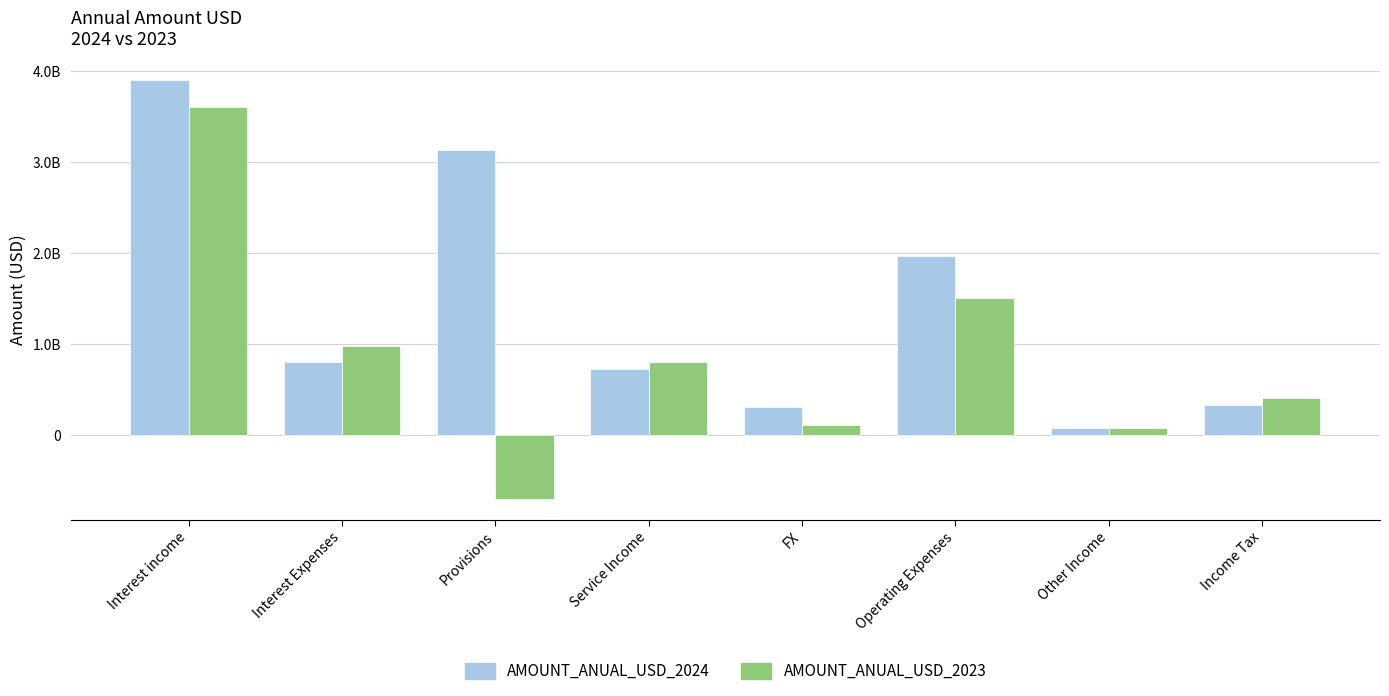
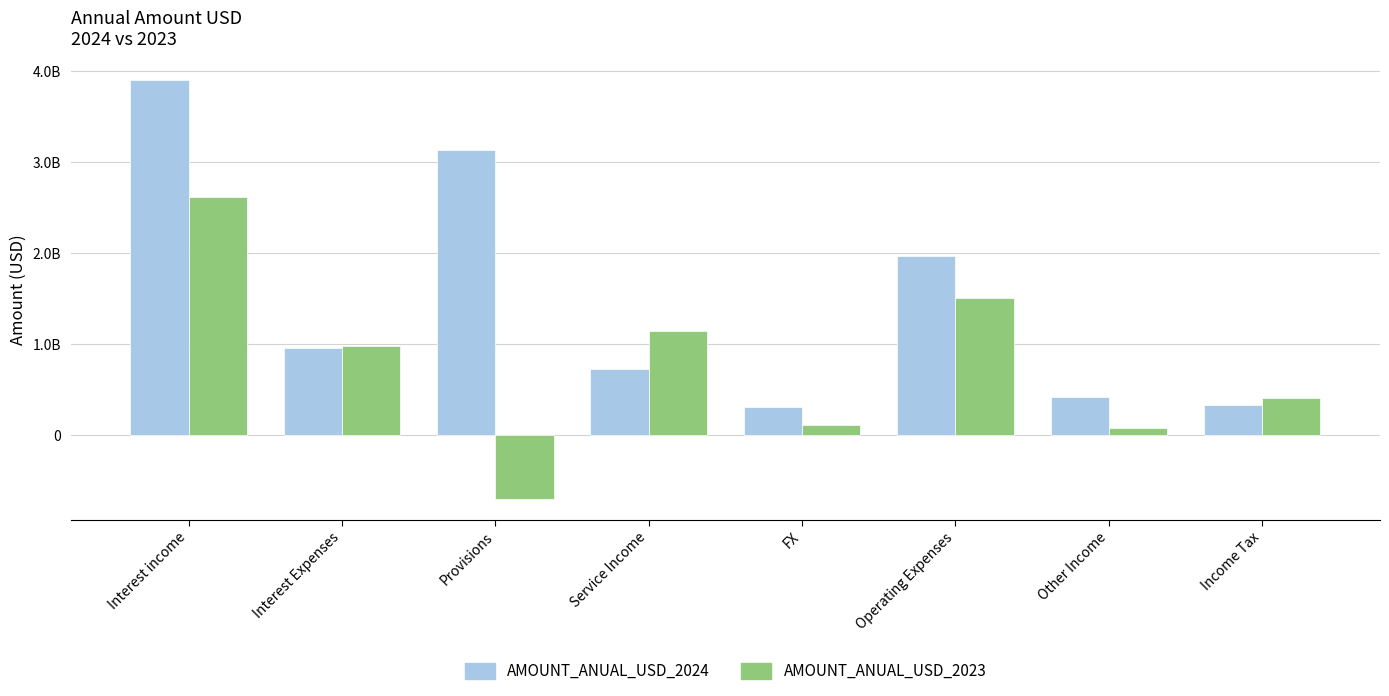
  {
    "AMOUNT_ANUAL_USD_2024": {
      "Interest income": 3900000000,
-     "Interest Expenses": 800000000,
+     "Interest Expenses": 1000000000,
      "Provisions": 3100000000,
      "Service Income": 700000000,
      "FX": 300000000,
      "Operating Expenses": 2000000000,
-     "Other Income": 100000000,
+     "Other Income": 400000000,
      "Income Tax": 300000000
    },
    "AMOUNT_ANUAL_USD_2023": {
-     "Interest income": 3600000000,
+     "Interest income": 2600000000,
      "Interest Expenses": 1000000000,
      "Provisions": -700000000,
-     "Service Income": 800000000,
+     "Service Income": 1100000000,
      "FX": 100000000,
      "Operating Expenses": 1500000000,
      "Other Income": 100000000,
      "Income Tax": 400000000
    }
  }
